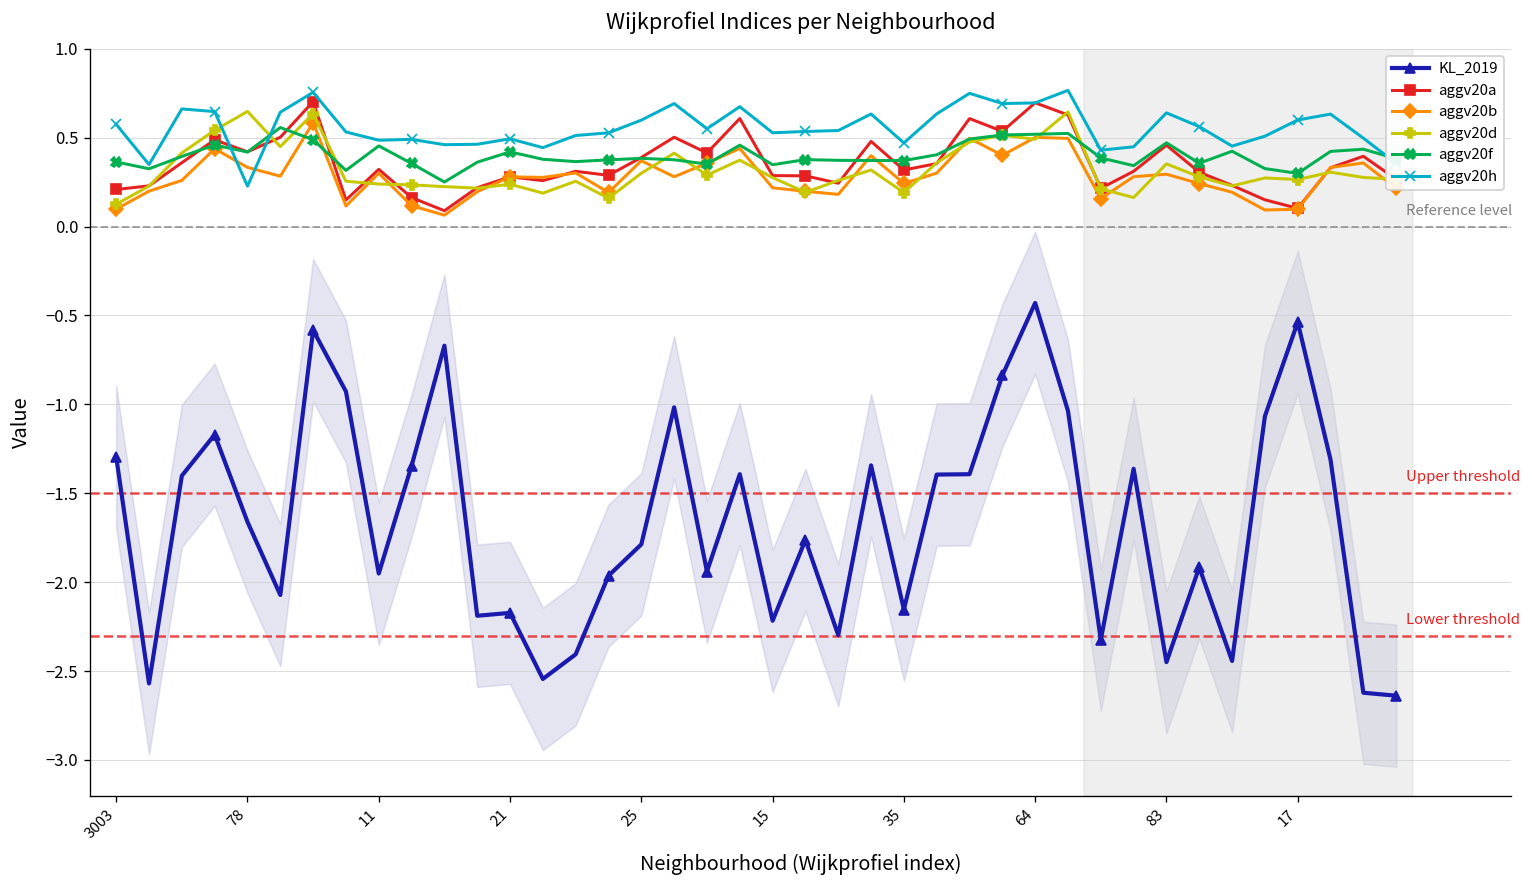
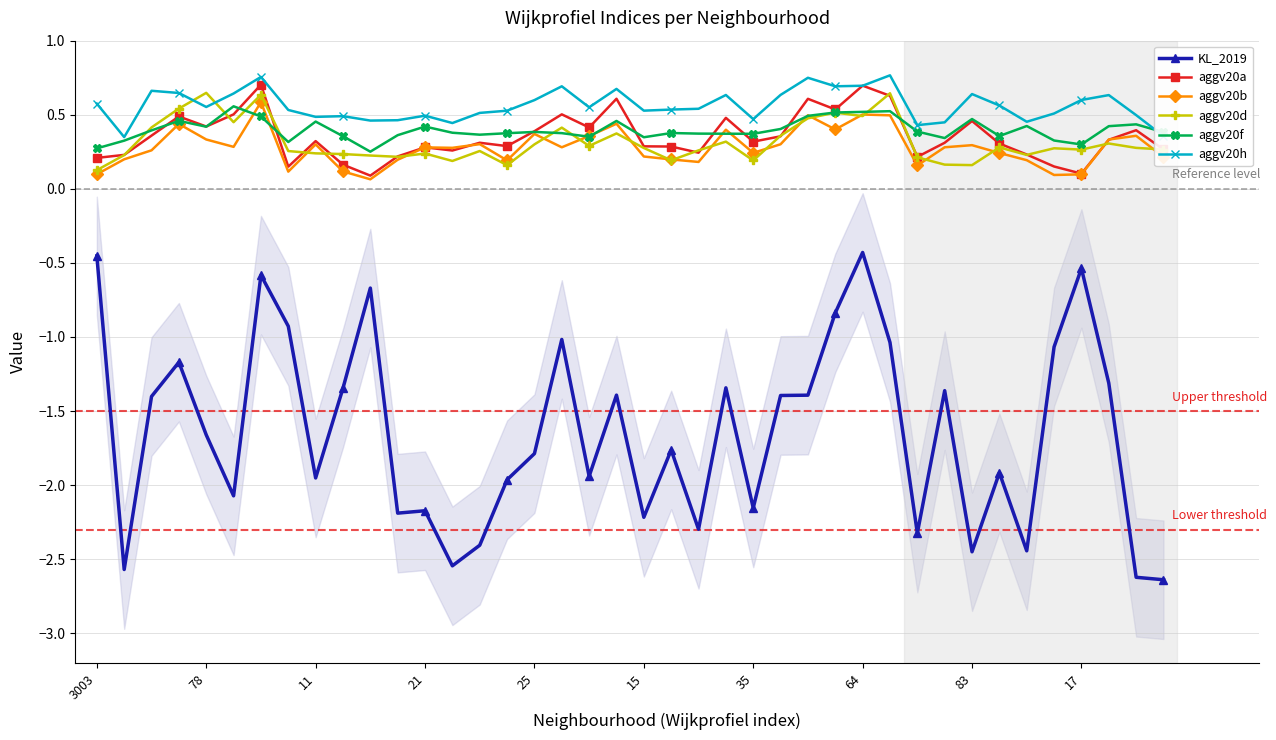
  {
    "KL_2019": {
-     "3003": -1.30,
+     "3003": -0.45,
      "78": -1.66,
      "64": -0.43,
      "83": -2.45
    },
    "aggv20a": {
      "3003": 0.21
    },
    "aggv20b": {
      "3003": 0.10,
      "78": 0.33,
      "83": 0.29
    },
    "aggv20d": {
      "3003": 0.13,
      "78": 0.65,
-     "83": 0.35
+     "83": 0.16
    },
    "aggv20f": {
-     "3003": 0.36,
+     "3003": 0.27,
      "64": 0.52
    },
    "aggv20h": {
      "3003": 0.57,
-     "78": 0.23,
+     "78": 0.55,
      "83": 0.64
    }
  }
